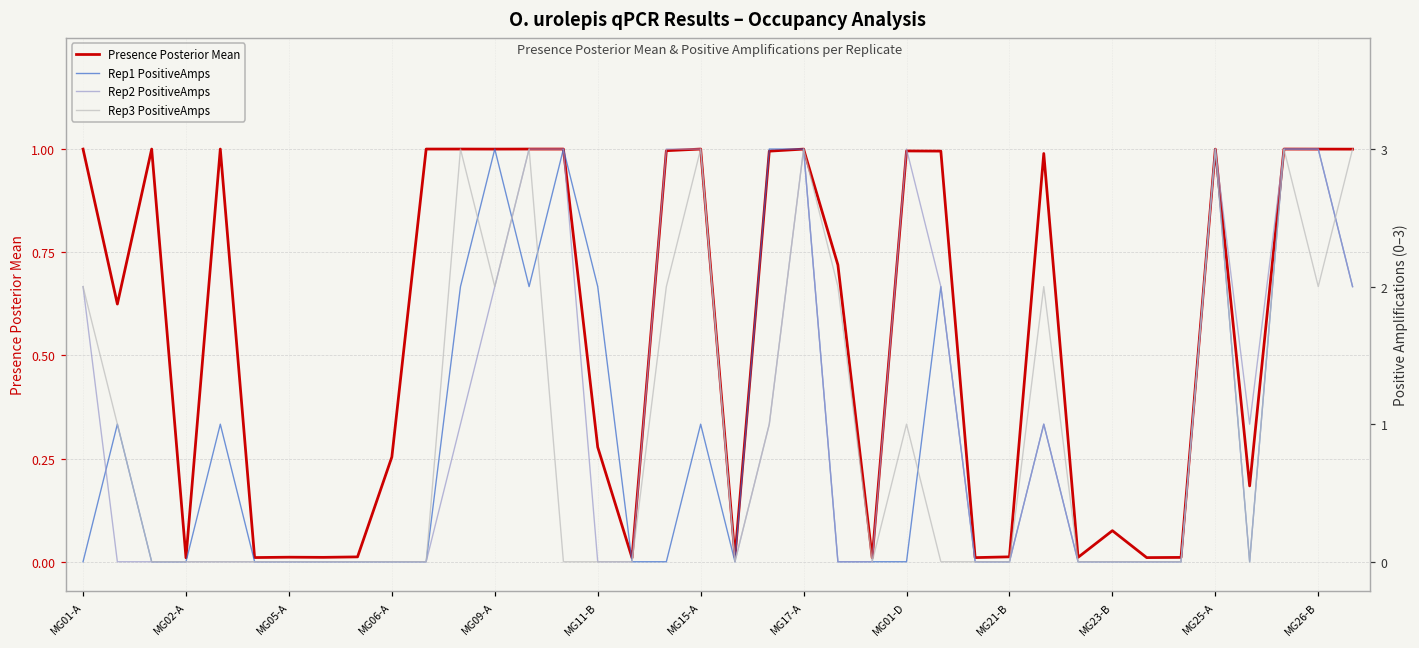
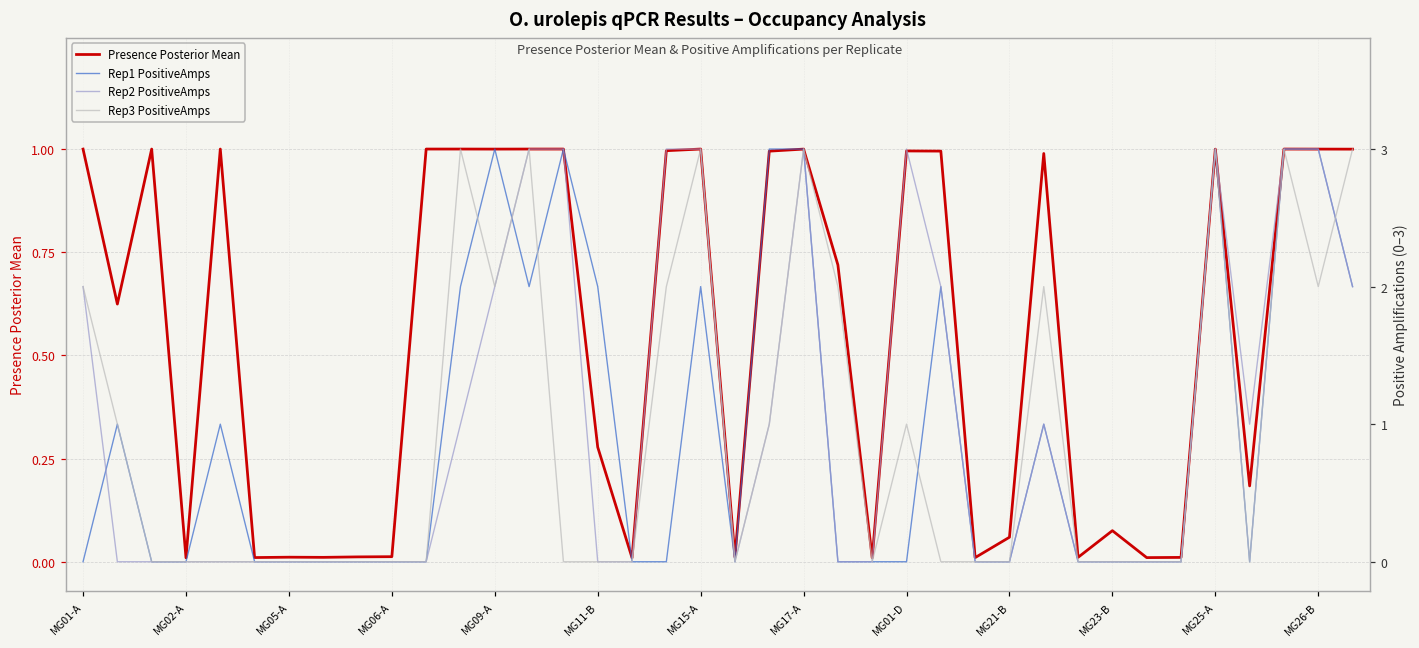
  {
    "Presence Posterior Mean": {
      "MG01-A": 1.00,
      "MG02-A": 0.01,
      "MG05-A": 0.01,
-     "MG06-A": 0.25,
+     "MG06-A": 0.01,
      "MG09-A": 1.00,
      "MG11-B": 0.28,
      "MG15-A": 1.00,
      "MG17-A": 1.00,
      "MG01-D": 1.00,
-     "MG21-B": 0.01,
+     "MG21-B": 0.06,
      "MG23-B": 0.08,
      "MG25-A": 1.00,
      "MG26-B": 1.00
    },
    "Rep1 PositiveAmps": {
      "MG01-A": 0.00,
      "MG09-A": 3.00,
      "MG11-B": 2.00,
-     "MG15-A": 1.00,
+     "MG15-A": 2.00,
      "MG01-D": 0.00
    }
  }
